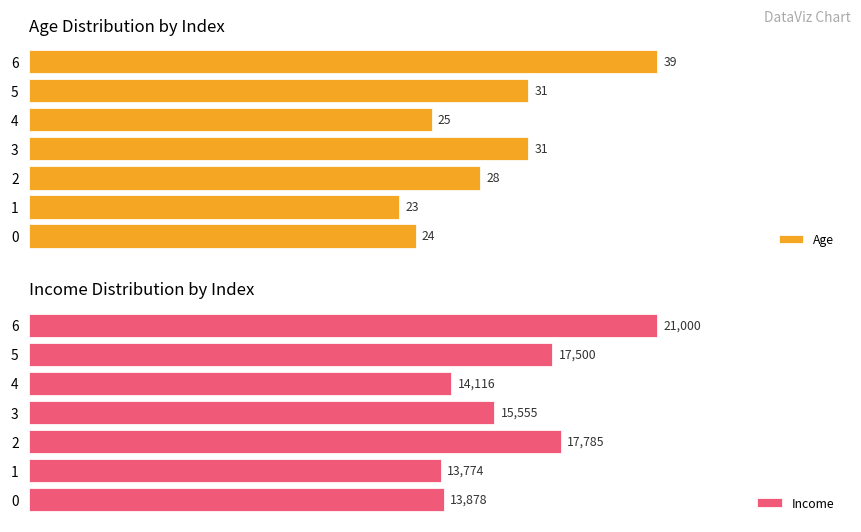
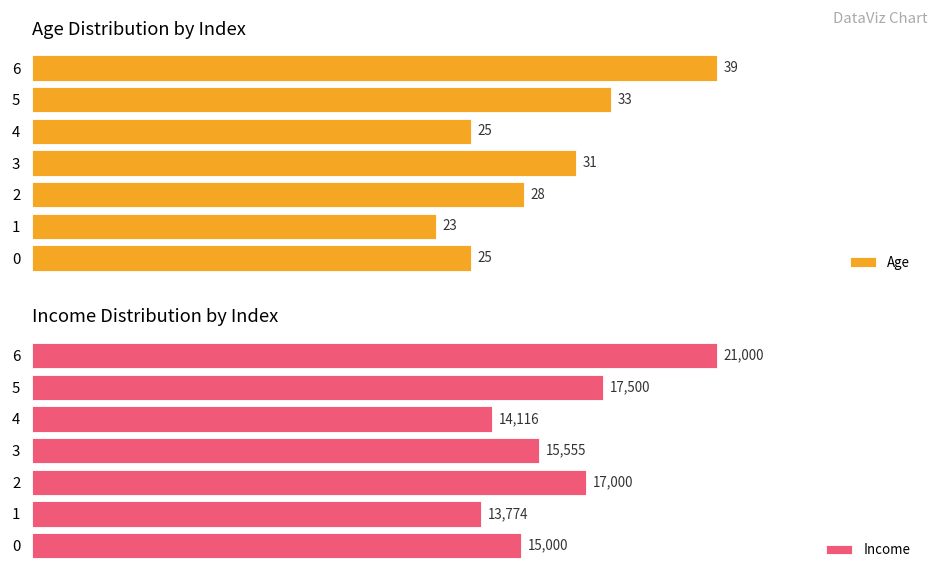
  {
    "Age Distribution by Index": {
      "6": "39",
-     "5": "31",
+     "5": "33",
      "4": "25",
      "3": "31",
      "2": "28",
      "1": "23",
-     "0": "24"
+     "0": "25"
    },
    "Income Distribution by Index": {
      "6": "21,000",
      "5": "17,500",
      "4": "14,116",
      "3": "15,555",
-     "2": "17,785",
+     "2": "17,000",
      "1": "13,774",
-     "0": "13,878"
+     "0": "15,000"
    }
  }
